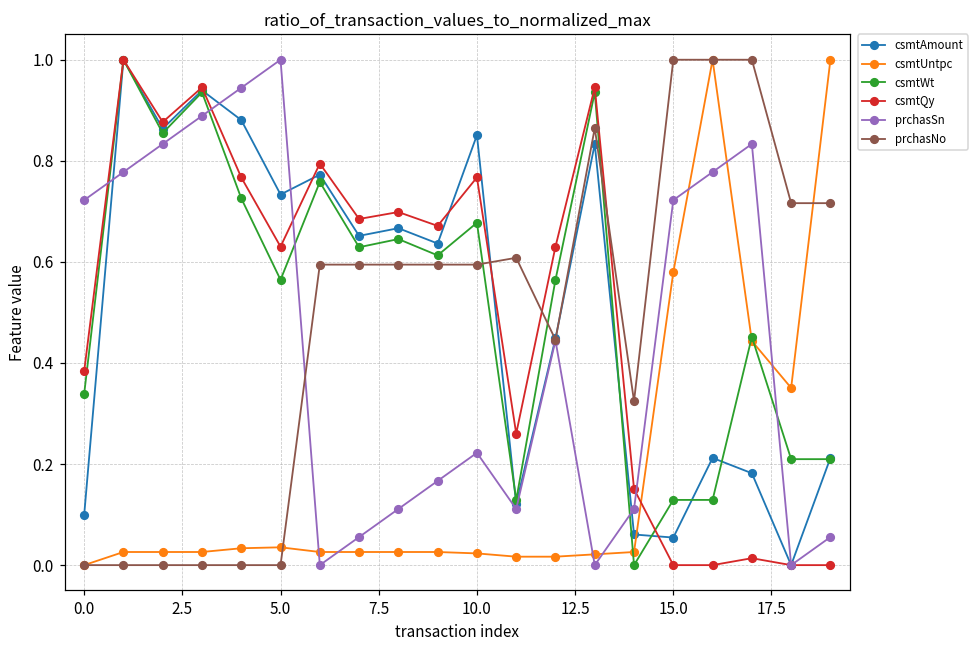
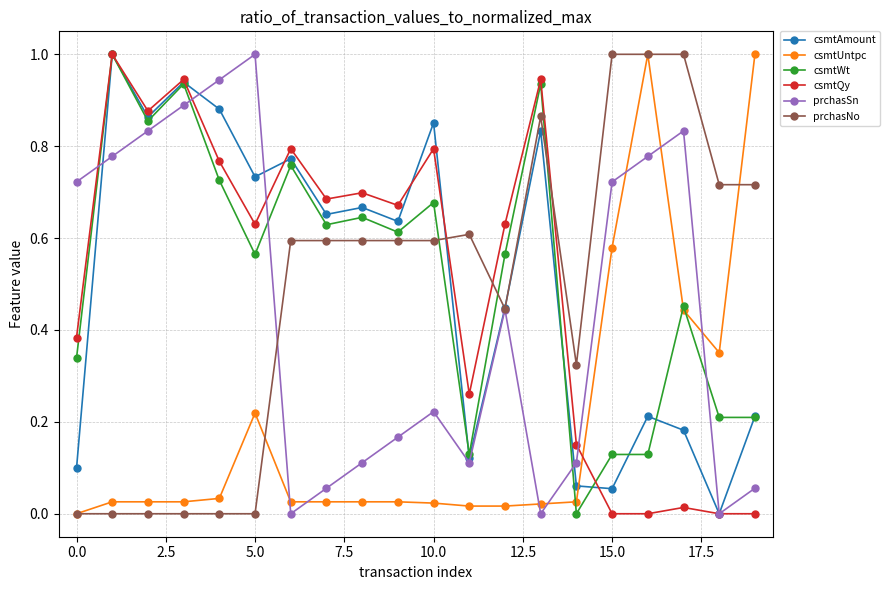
  {
    "csmtAmount": {
      "0.0": 0.10,
      "5.0": 0.73,
      "10.0": 0.85,
      "15.0": 0.05
    },
    "csmtUntpc": {
-     "5.0": 0.04,
+     "5.0": 0.22,
      "10.0": 0.02,
      "15.0": 0.58
    },
    "csmtWt": {
      "0.0": 0.34,
      "5.0": 0.56,
      "10.0": 0.68,
      "15.0": 0.13
    },
    "csmtQy": {
      "0.0": 0.38,
      "5.0": 0.63,
-     "10.0": 0.77,
+     "10.0": 0.79,
      "15.0": 0.00
    },
    "prchasSn": {
      "0.0": 0.72,
      "5.0": 1.00,
      "10.0": 0.22,
      "15.0": 0.72
    },
    "prchasNo": {
      "5.0": 0.00,
      "10.0": 0.59,
      "15.0": 1.00
    }
  }
